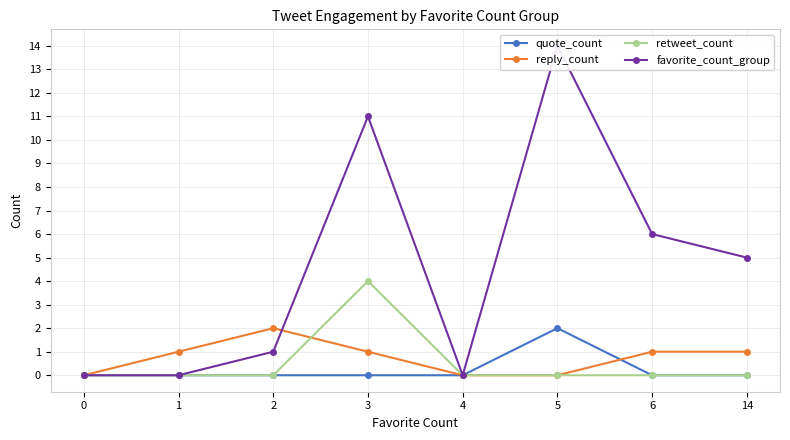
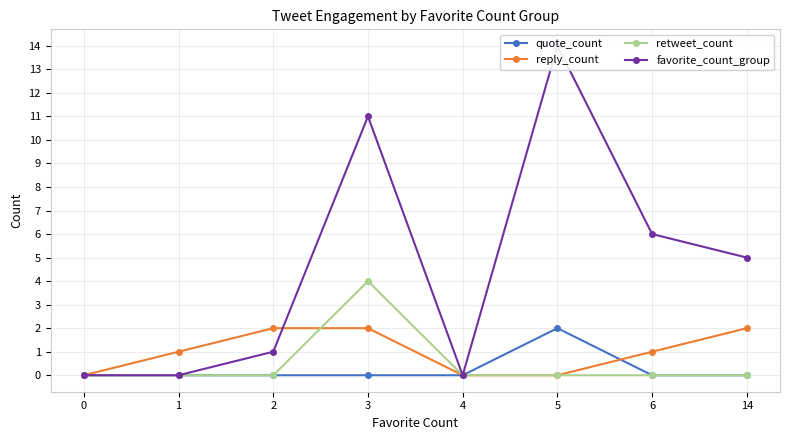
  {
    "quote_count": {
      "3": 0,
      "5": 2
    },
    "reply_count": {
      "1": 1,
      "2": 2,
-     "3": 1,
+     "3": 2,
      "6": 1,
-     "14": 1
+     "14": 2
    },
    "retweet_count": {
      "3": 4
    },
    "favorite_count_group": {
      "2": 1,
      "3": 11,
      "6": 6,
      "14": 5
    }
  }
